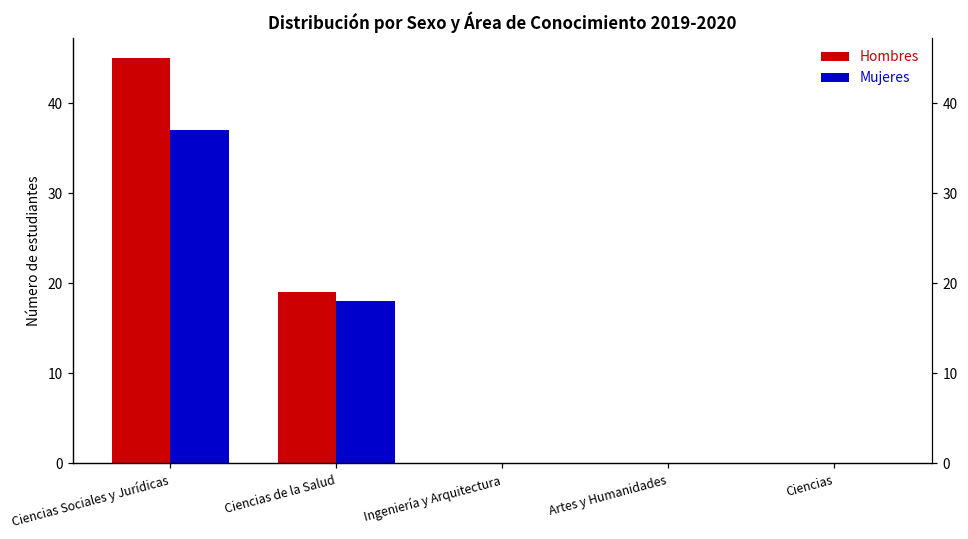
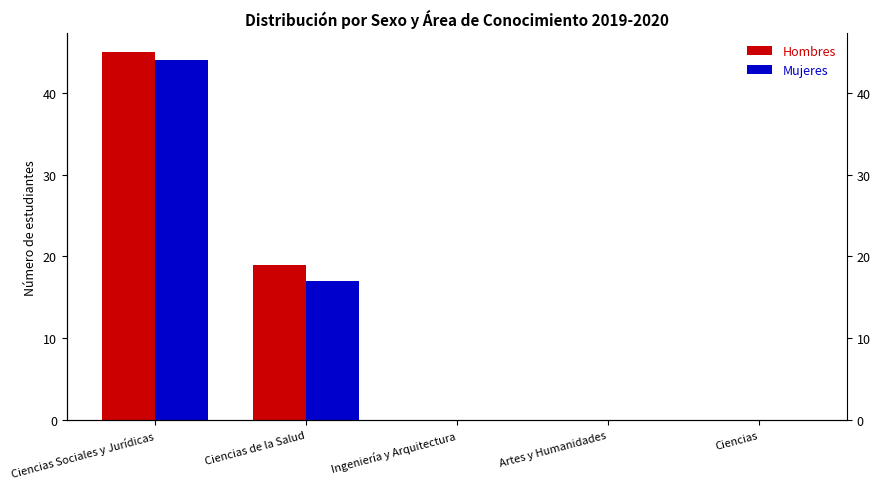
  {
    "Hombres": {
      "Ciencias Sociales y Jurídicas": 45,
      "Ciencias de la Salud": 19,
      "Ingeniería y Arquitectura": 0,
      "Artes y Humanidades": 0,
      "Ciencias": 0
    },
    "Mujeres": {
-     "Ciencias Sociales y Jurídicas": 37,
-     "Ciencias de la Salud": 18,
+     "Ciencias Sociales y Jurídicas": 44,
+     "Ciencias de la Salud": 17,
      "Ingeniería y Arquitectura": 0,
      "Artes y Humanidades": 0,
      "Ciencias": 0
    }
  }
